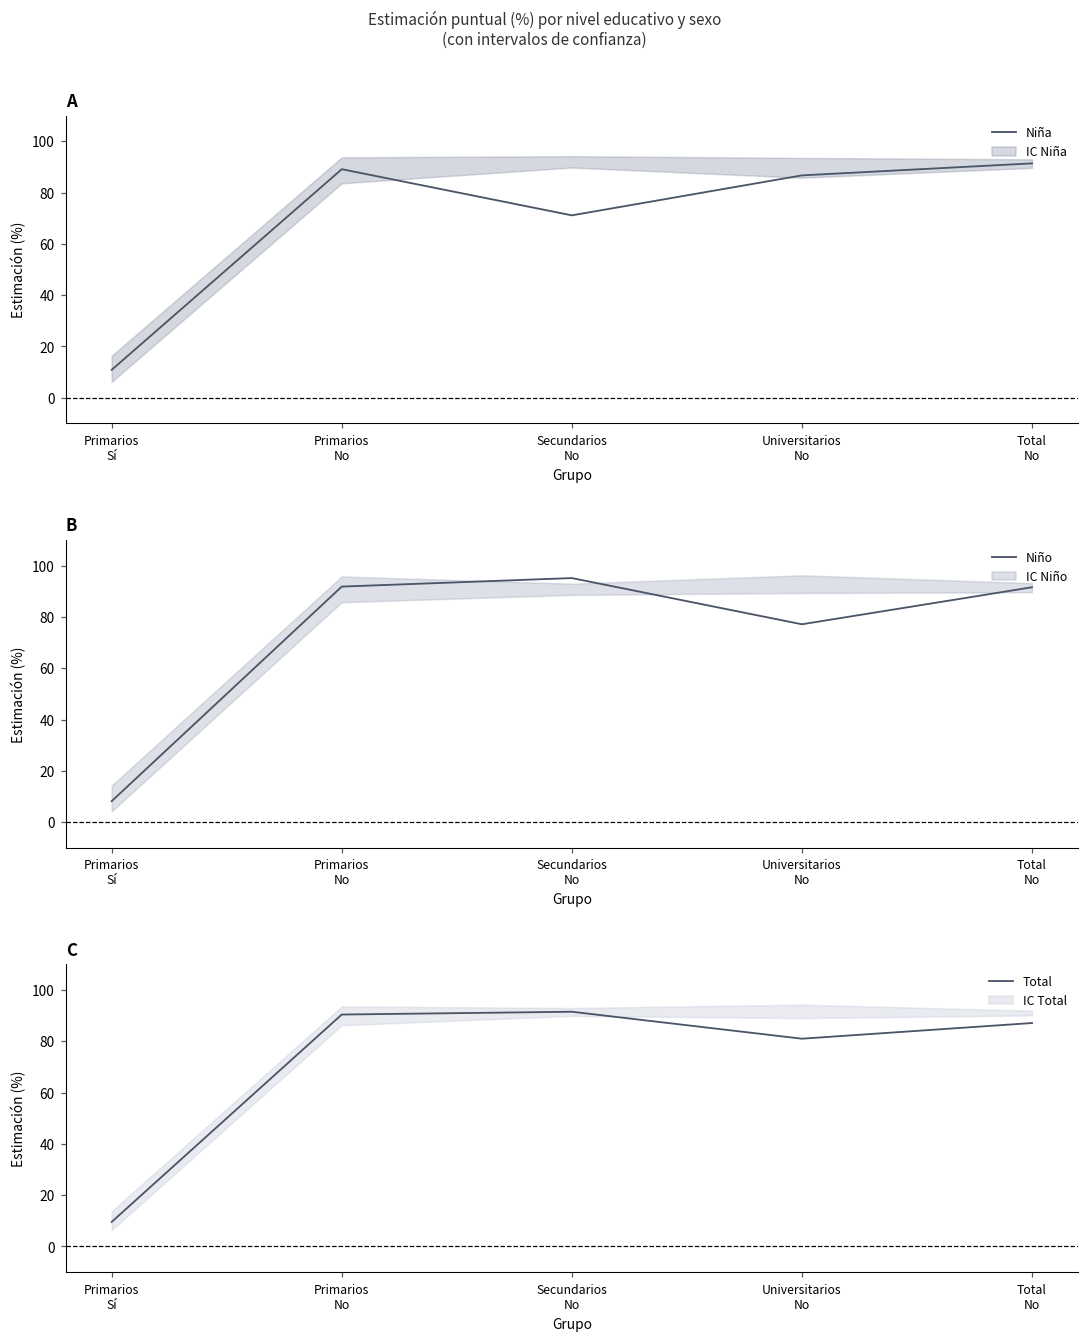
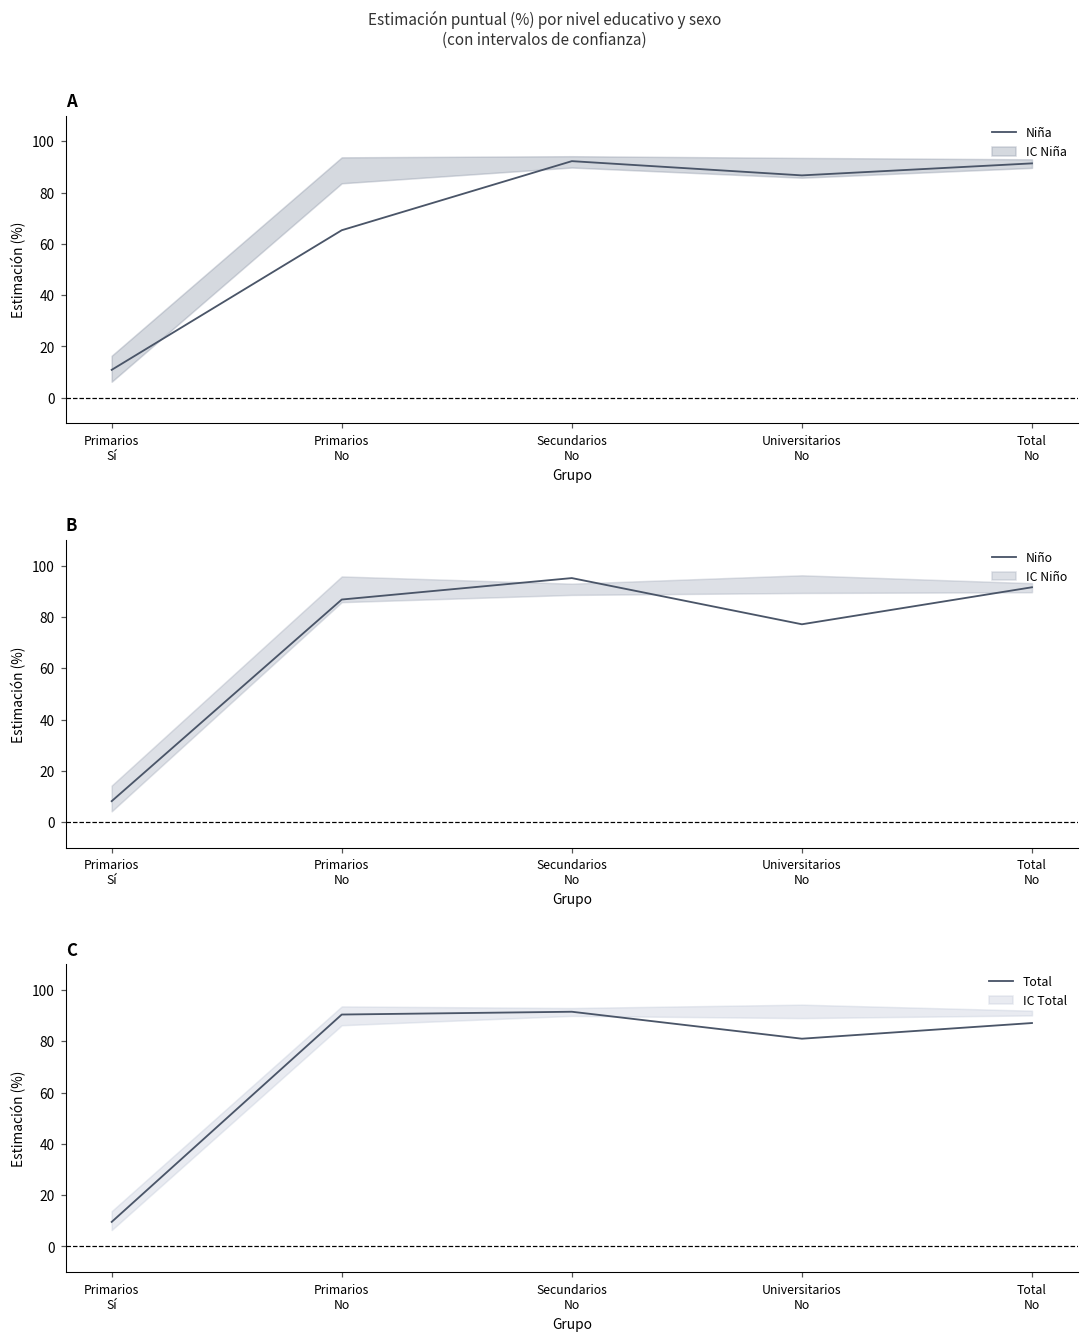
  {
    "A": {
      "Niña": {
        "Primarios Sí": 11,
-       "Primarios No": 89,
-       "Secundarios No": 71,
+       "Primarios No": 65,
+       "Secundarios No": 92,
        "Universitarios No": 87,
        "Total No": 91
      }
    },
    "B": {
      "Niño": {
        "Primarios Sí": 8,
-       "Primarios No": 92,
+       "Primarios No": 87,
        "Secundarios No": 95,
        "Universitarios No": 77,
        "Total No": 92
      }
    },
    "C": {
      "Total": {
        "Primarios Sí": 10,
        "Primarios No": 90,
        "Secundarios No": 92,
        "Universitarios No": 81,
        "Total No": 87
      }
    }
  }
